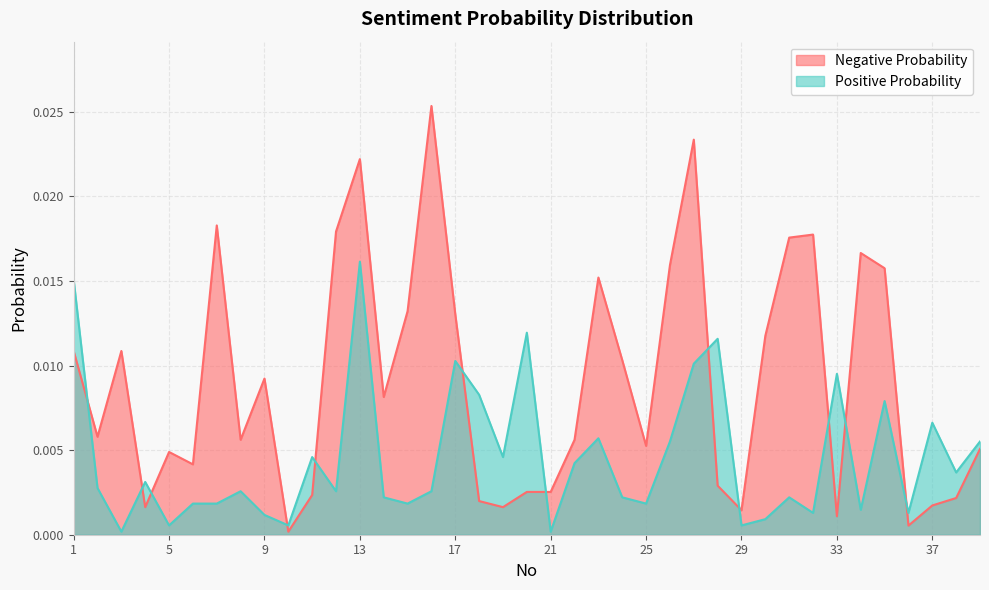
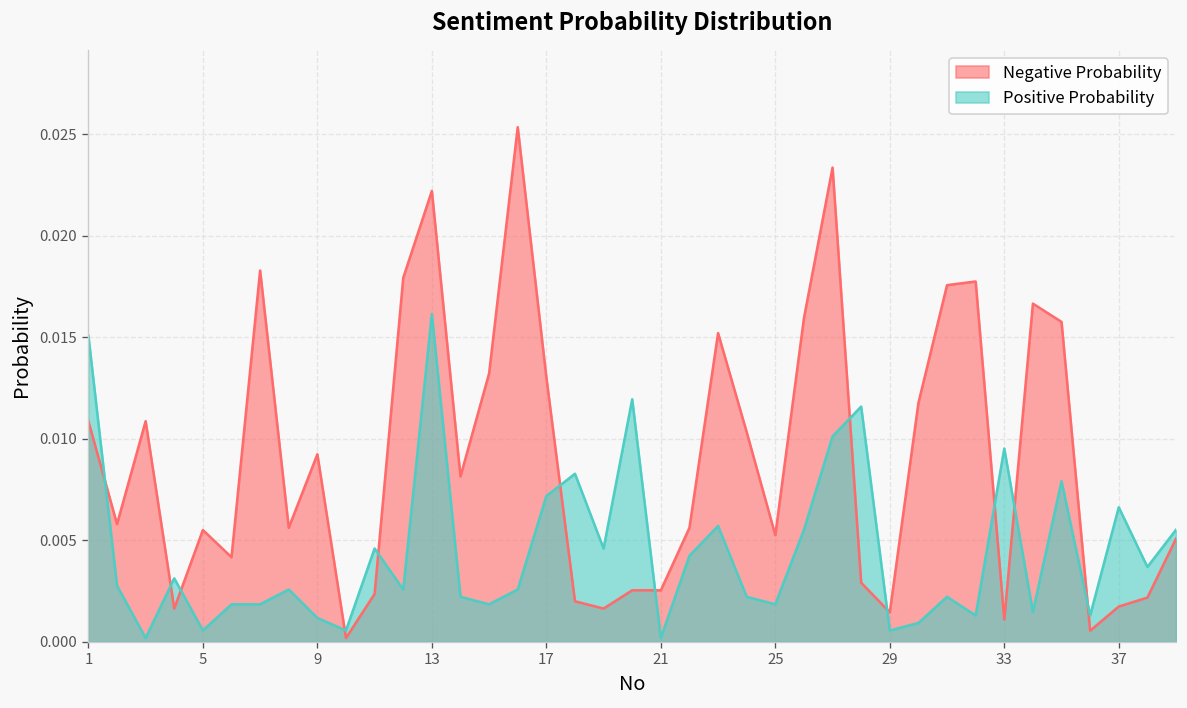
  {
    "Negative Probability": {
      "1": 0.0109,
-     "5": 0.0049,
+     "5": 0.0055,
      "9": 0.0092,
      "13": 0.0222,
      "17": 0.0130,
      "21": 0.0025,
      "25": 0.0053,
      "29": 0.0015,
      "33": 0.0011,
      "37": 0.0017
    },
    "Positive Probability": {
      "1": 0.0151,
      "5": 0.0006,
      "9": 0.0012,
      "13": 0.0161,
-     "17": 0.0103,
+     "17": 0.0072,
      "21": 0.0002,
      "25": 0.0018,
      "29": 0.0006,
      "33": 0.0095,
      "37": 0.0066
    }
  }
